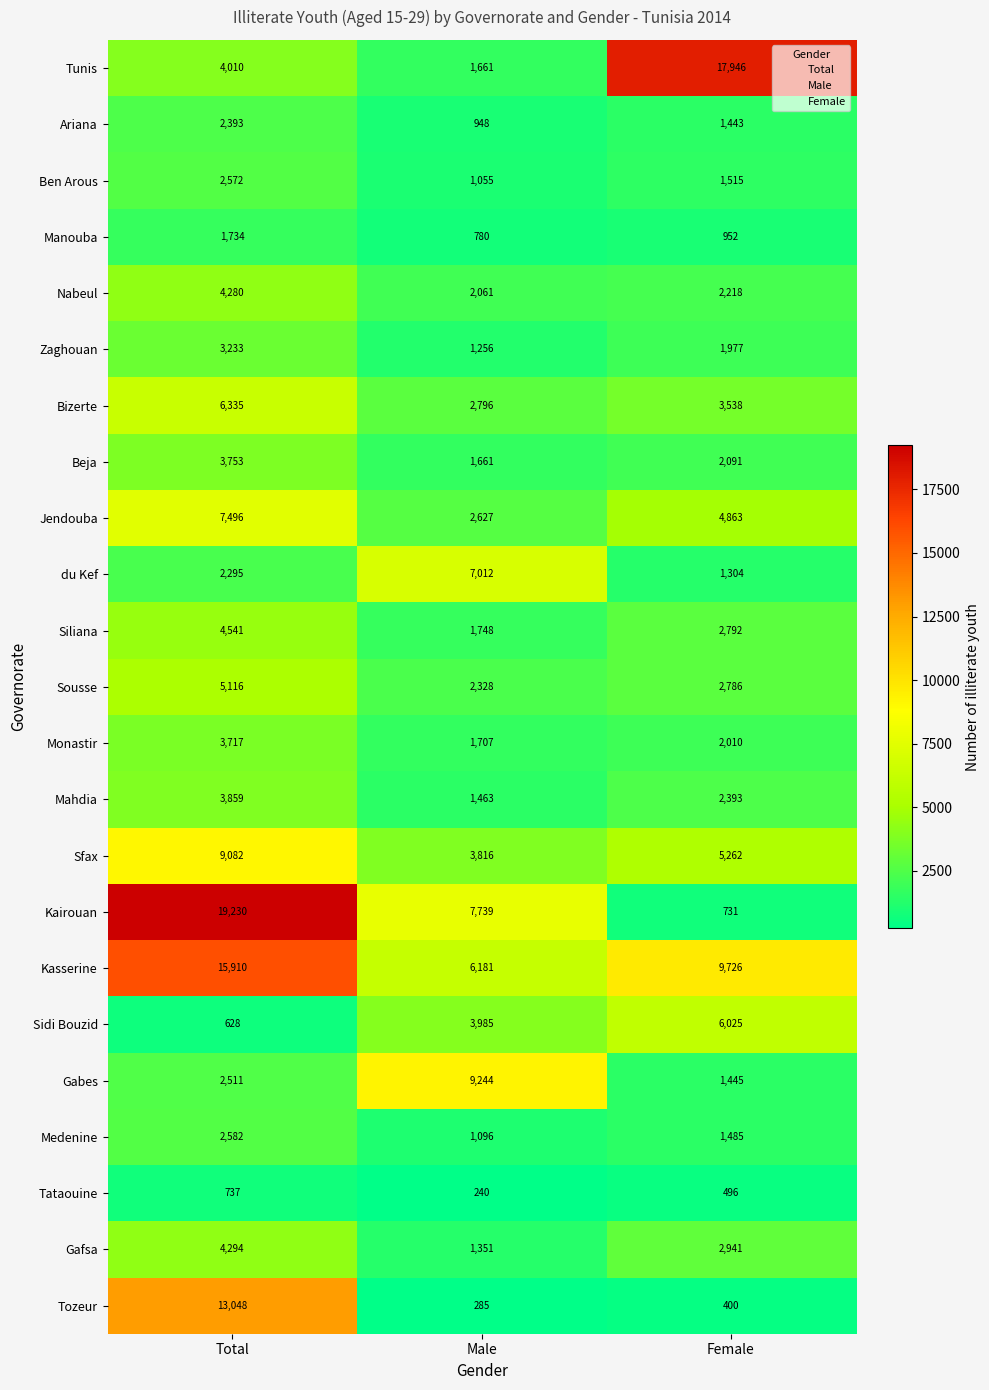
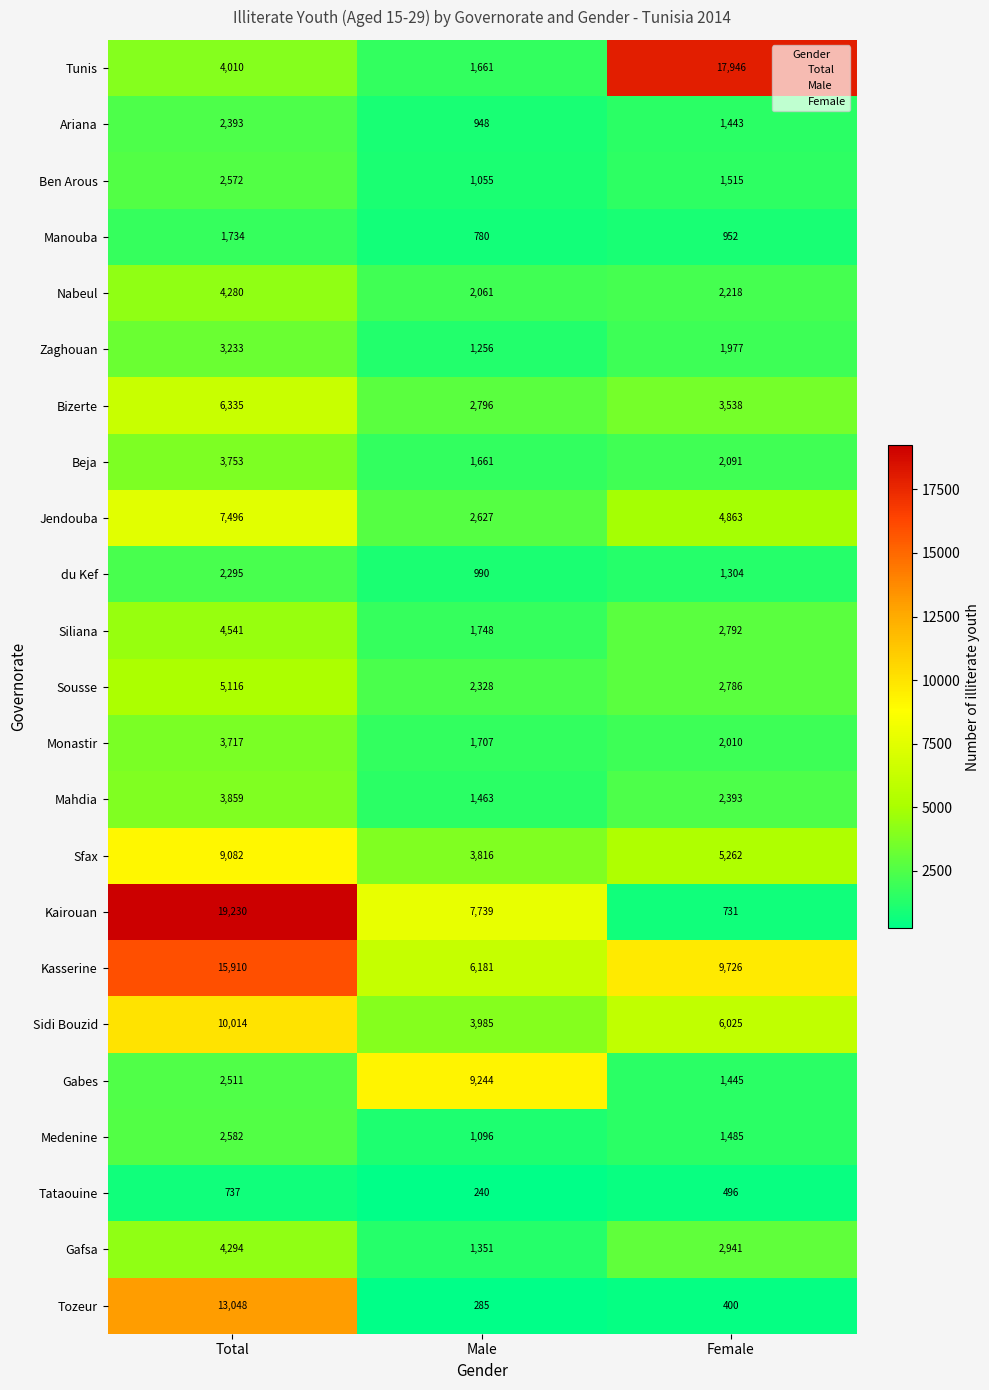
  {
    "Tunis": {
      "Total": "4,010",
      "Male": "1,661",
      "Female": "17,946"
    },
    "Ariana": {
      "Total": "2,393",
      "Male": "948",
      "Female": "1,443"
    },
    "Ben Arous": {
      "Total": "2,572",
      "Male": "1,055",
      "Female": "1,515"
    },
    "Manouba": {
      "Total": "1,734",
      "Male": "780",
      "Female": "952"
    },
    "Nabeul": {
      "Total": "4,280",
      "Male": "2,061",
      "Female": "2,218"
    },
    "Zaghouan": {
      "Total": "3,233",
      "Male": "1,256",
      "Female": "1,977"
    },
    "Bizerte": {
      "Total": "6,335",
      "Male": "2,796",
      "Female": "3,538"
    },
    "Beja": {
      "Total": "3,753",
      "Male": "1,661",
      "Female": "2,091"
    },
    "Jendouba": {
      "Total": "7,496",
      "Male": "2,627",
      "Female": "4,863"
    },
    "du Kef": {
      "Total": "2,295",
-     "Male": "7,012",
+     "Male": "990",
      "Female": "1,304"
    },
    "Siliana": {
      "Total": "4,541",
      "Male": "1,748",
      "Female": "2,792"
    },
    "Sousse": {
      "Total": "5,116",
      "Male": "2,328",
      "Female": "2,786"
    },
    "Monastir": {
      "Total": "3,717",
      "Male": "1,707",
      "Female": "2,010"
    },
    "Mahdia": {
      "Total": "3,859",
      "Male": "1,463",
      "Female": "2,393"
    },
    "Sfax": {
      "Total": "9,082",
      "Male": "3,816",
      "Female": "5,262"
    },
    "Kairouan": {
      "Total": "19,230",
      "Male": "7,739",
      "Female": "731"
    },
    "Kasserine": {
      "Total": "15,910",
      "Male": "6,181",
      "Female": "9,726"
    },
    "Sidi Bouzid": {
-     "Total": "628",
+     "Total": "10,014",
      "Male": "3,985",
      "Female": "6,025"
    },
    "Gabes": {
      "Total": "2,511",
      "Male": "9,244",
      "Female": "1,445"
    },
    "Medenine": {
      "Total": "2,582",
      "Male": "1,096",
      "Female": "1,485"
    },
    "Tataouine": {
      "Total": "737",
      "Male": "240",
      "Female": "496"
    },
    "Gafsa": {
      "Total": "4,294",
      "Male": "1,351",
      "Female": "2,941"
    },
    "Tozeur": {
      "Total": "13,048",
      "Male": "285",
      "Female": "400"
    }
  }
